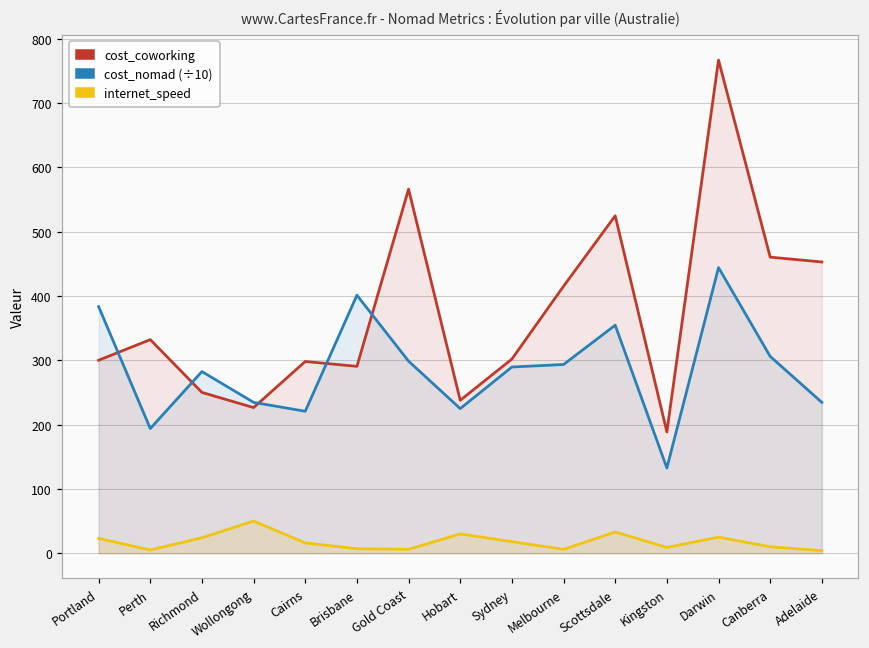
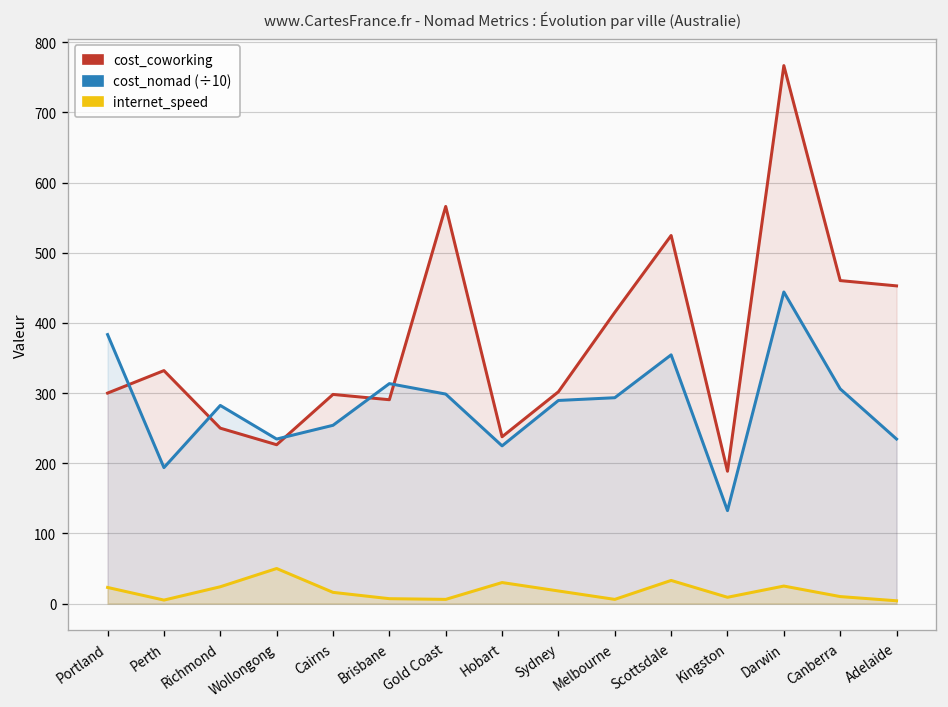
  {
    "cost_coworking": {
      "Portland": 300,
      "Perth": 330,
      "Richmond": 250,
      "Wollongong": 230,
      "Cairns": 300,
      "Brisbane": 290,
      "Gold Coast": 570,
      "Hobart": 240,
      "Sydney": 300,
      "Melbourne": 420,
      "Scottsdale": 520,
      "Kingston": 190,
      "Darwin": 770,
      "Canberra": 460,
      "Adelaide": 450
    },
    "cost_nomad (÷10)": {
      "Portland": 380,
      "Perth": 190,
      "Richmond": 280,
      "Wollongong": 230,
-     "Cairns": 220,
-     "Brisbane": 400,
+     "Cairns": 250,
+     "Brisbane": 310,
      "Gold Coast": 300,
      "Hobart": 220,
      "Sydney": 290,
      "Melbourne": 290,
      "Scottsdale": 350,
      "Kingston": 130,
      "Darwin": 440,
      "Canberra": 310,
      "Adelaide": 230
    },
    "internet_speed": {
      "Portland": 20,
      "Perth": 10,
      "Richmond": 20,
      "Wollongong": 50,
      "Cairns": 20,
      "Brisbane": 10,
      "Gold Coast": 10,
      "Hobart": 30,
      "Sydney": 20,
      "Melbourne": 10,
      "Scottsdale": 30,
      "Kingston": 10,
      "Darwin": 30,
      "Canberra": 10,
      "Adelaide": 0
    }
  }
